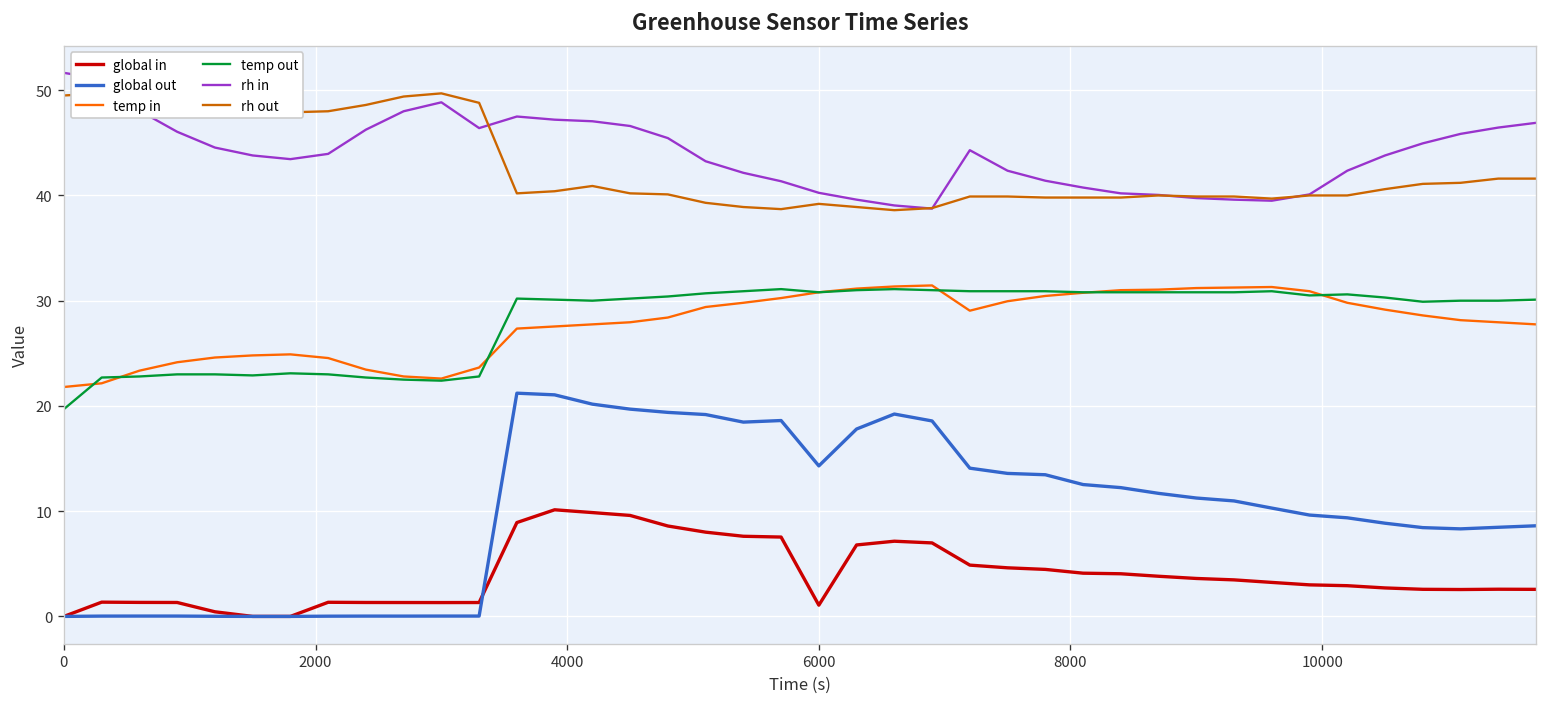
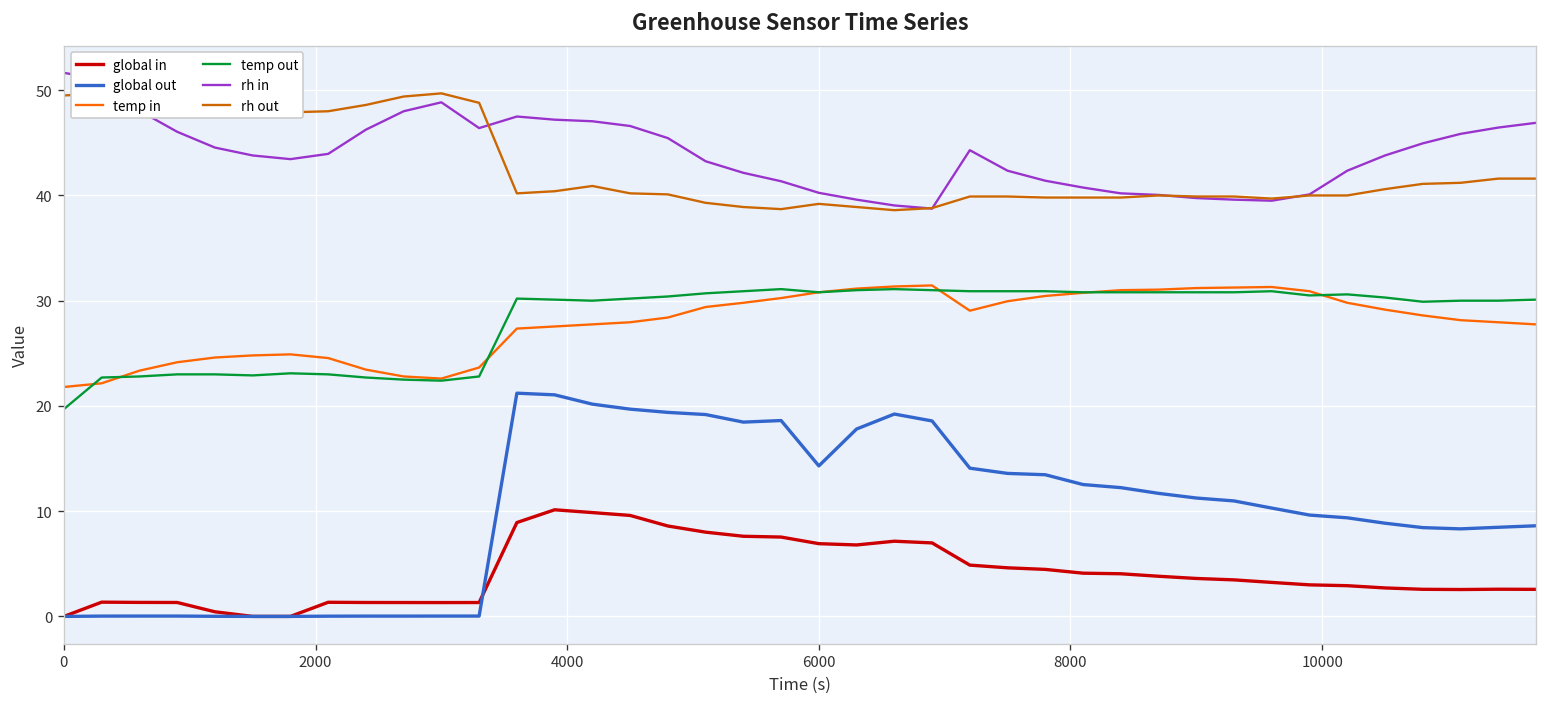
  {
    "global in": {
-     "6000": 1
+     "6000": 7
    },
    "global out": {
      "6000": 14
    },
    "temp out": {
      "0": 20
    },
    "rh in": {
      "0": 52,
      "6000": 40
    }
  }
